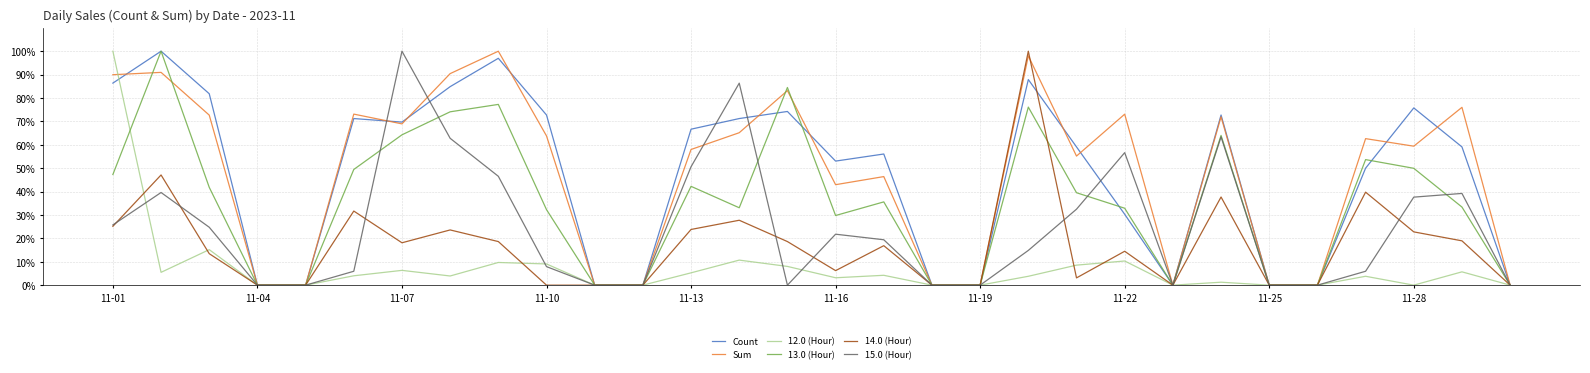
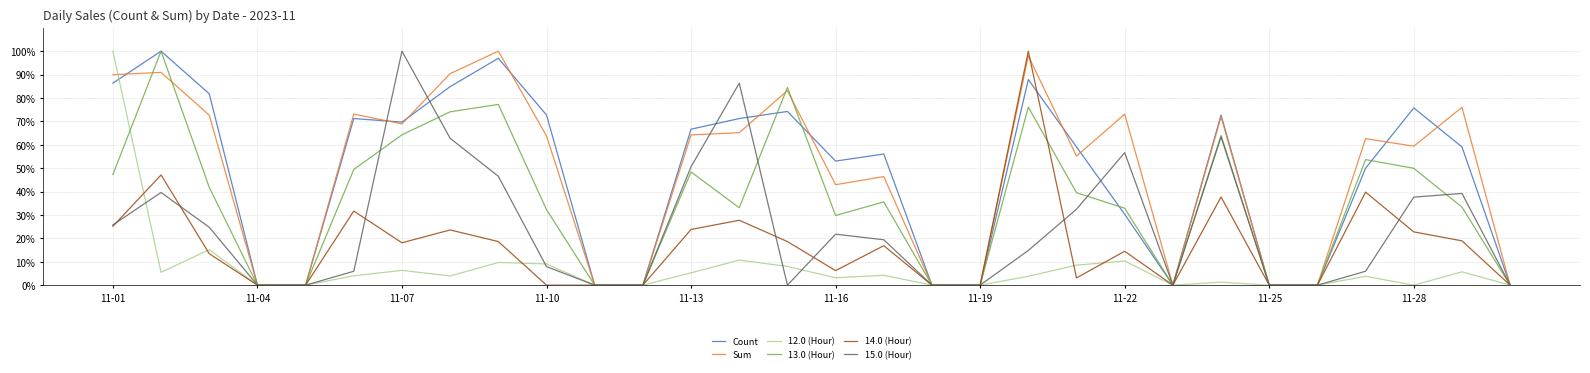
  {
    "Count": {
      "11-01": "86%",
      "11-10": "73%",
      "11-13": "67%",
      "11-16": "53%",
      "11-22": "30%",
      "11-28": "76%"
    },
    "Sum": {
      "11-01": "90%",
      "11-10": "64%",
-     "11-13": "58%",
+     "11-13": "64%",
      "11-16": "43%",
      "11-22": "73%",
      "11-28": "59%"
    },
    "12.0 (Hour)": {
      "11-01": "100%",
      "11-07": "6%",
      "11-10": "9%",
      "11-13": "5%",
      "11-16": "3%",
      "11-22": "10%",
      "11-28": "0%"
    },
    "13.0 (Hour)": {
      "11-01": "47%",
      "11-07": "64%",
      "11-10": "32%",
-     "11-13": "42%",
+     "11-13": "48%",
      "11-16": "30%",
      "11-22": "33%",
      "11-28": "50%"
    },
    "14.0 (Hour)": {
      "11-07": "18%",
      "11-10": "0%",
      "11-13": "24%",
      "11-16": "6%",
      "11-22": "14%",
      "11-28": "23%"
    },
    "15.0 (Hour)": {
      "11-07": "100%",
      "11-10": "8%",
      "11-13": "51%",
      "11-16": "22%",
      "11-22": "57%",
      "11-28": "38%"
    }
  }
